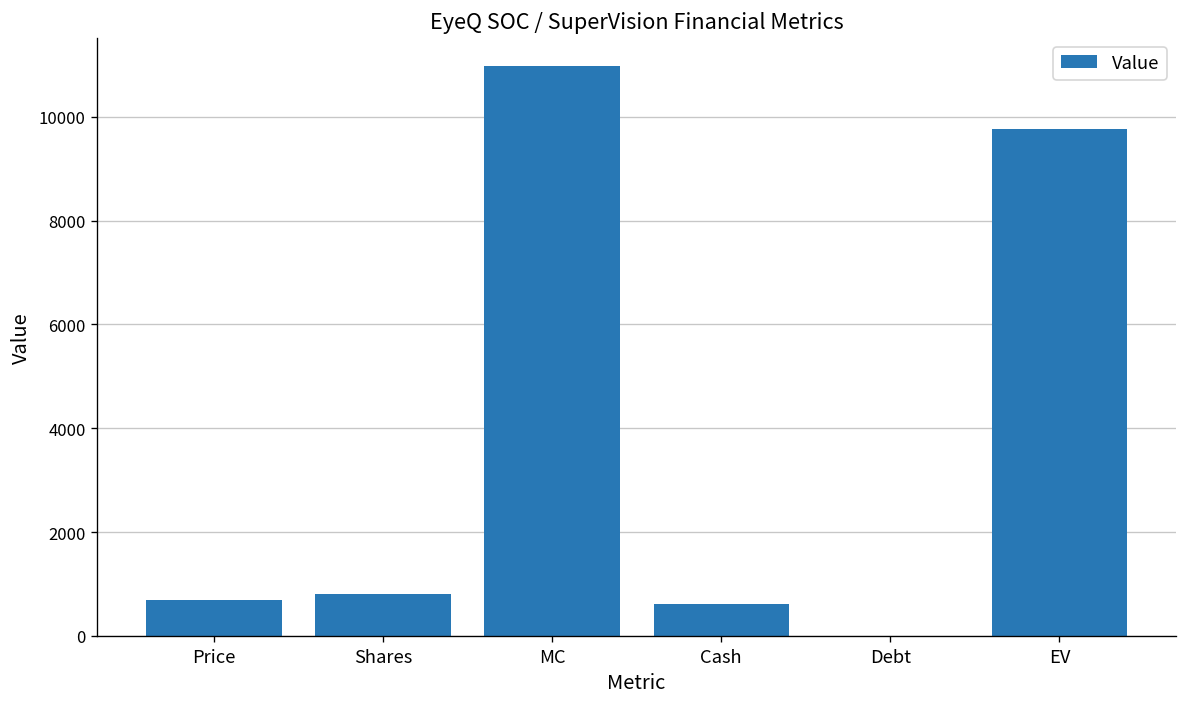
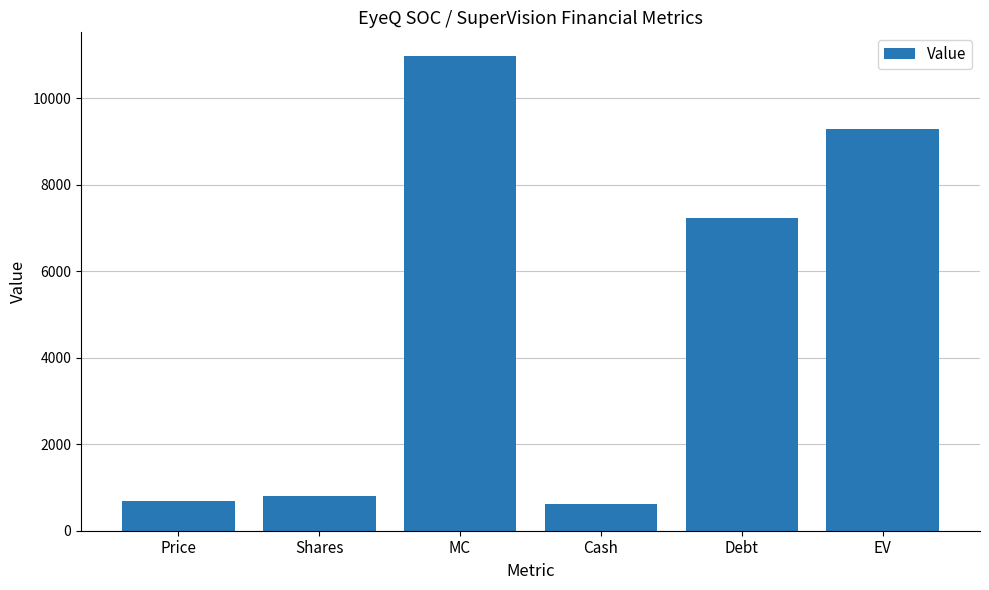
  {
    "Price": 700,
    "Shares": 800,
    "MC": 11000,
    "Cash": 600,
-   "Debt": 0,
-   "EV": 9800
+   "Debt": 7200,
+   "EV": 9300
  }
